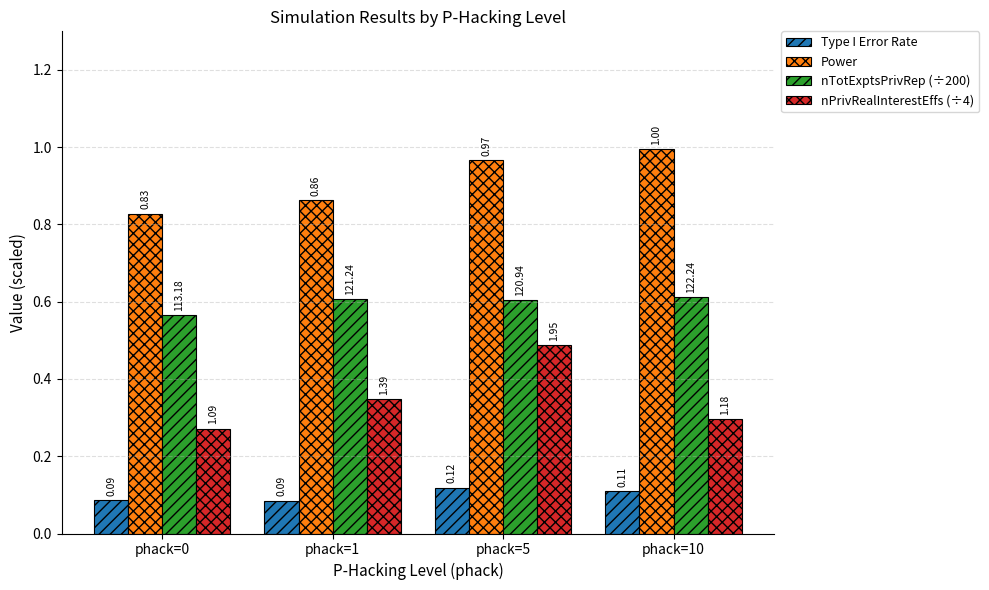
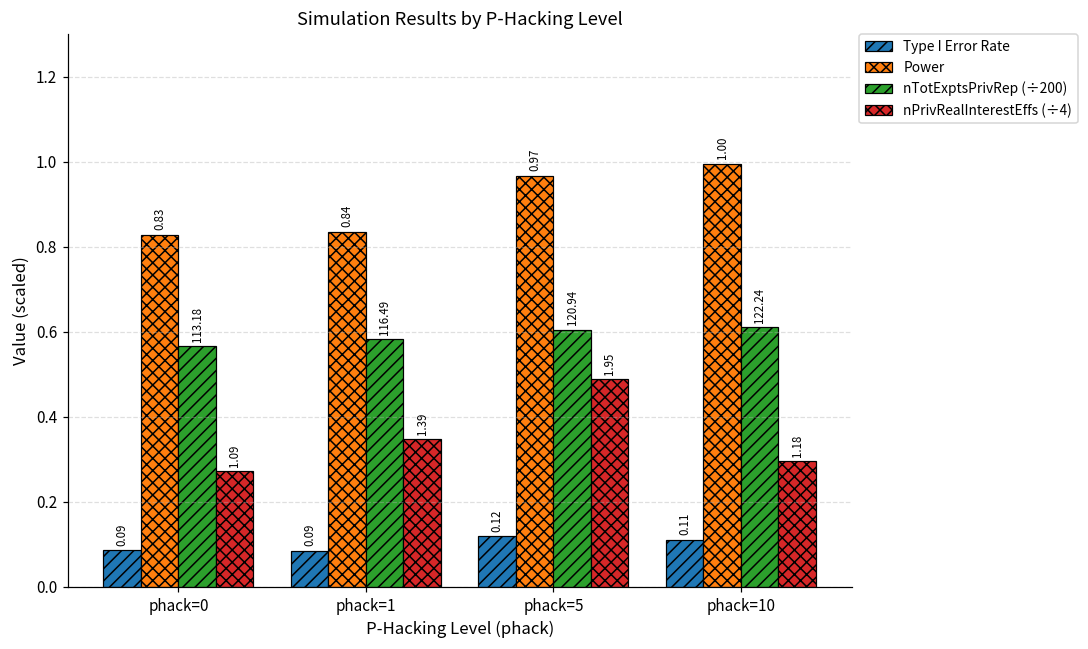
  {
    "Type I Error Rate": {
      "phack=0": 0.09,
      "phack=1": 0.09,
      "phack=5": 0.12,
      "phack=10": 0.11
    },
    "Power": {
      "phack=0": 0.83,
-     "phack=1": 0.86,
+     "phack=1": 0.84,
      "phack=5": 0.97,
      "phack=10": 1.00
    },
    "nTotExptsPrivRep (÷200)": {
-     "phack=1": 121.24
+     "phack=1": 116.49
    }
  }
